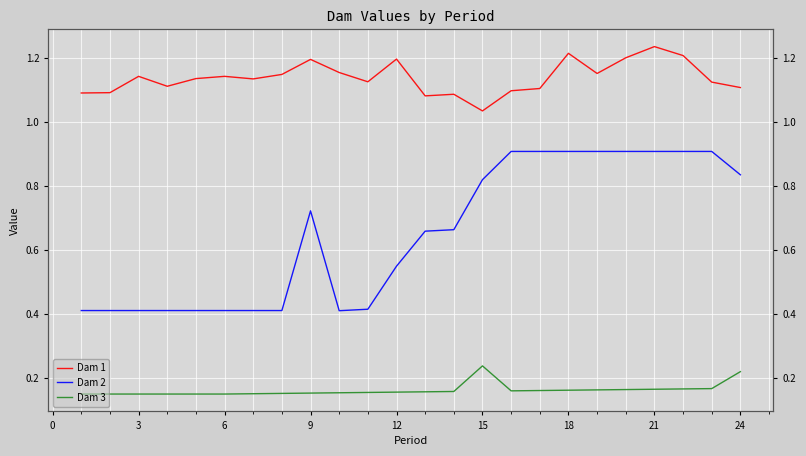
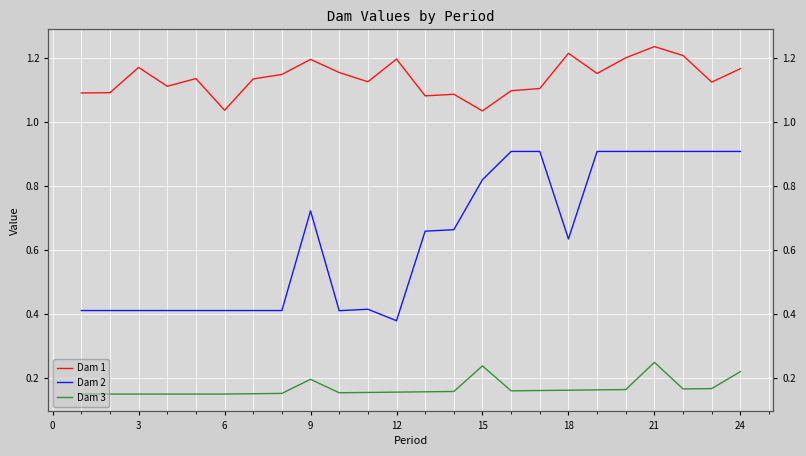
  {
    "Dam 1": {
-     "3": 1.14,
-     "6": 1.14,
+     "3": 1.17,
+     "6": 1.04,
      "9": 1.20,
      "12": 1.20,
      "15": 1.04,
      "18": 1.22,
      "21": 1.24,
-     "24": 1.11
+     "24": 1.17
    },
    "Dam 2": {
      "3": 0.41,
      "6": 0.41,
      "9": 0.72,
-     "12": 0.55,
+     "12": 0.38,
      "15": 0.82,
-     "18": 0.91,
+     "18": 0.63,
      "21": 0.91,
-     "24": 0.84
+     "24": 0.91
    },
    "Dam 3": {
      "3": 0.15,
      "6": 0.15,
-     "9": 0.15,
+     "9": 0.20,
      "12": 0.16,
      "15": 0.24,
      "18": 0.16,
-     "21": 0.17,
+     "21": 0.25,
      "24": 0.22
    }
  }
